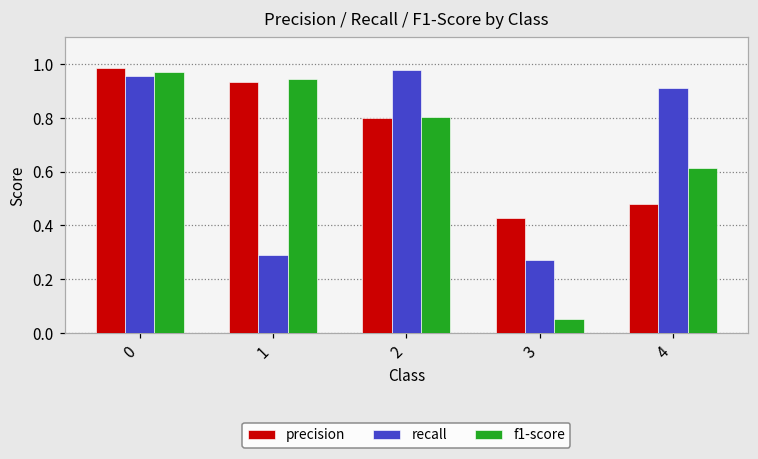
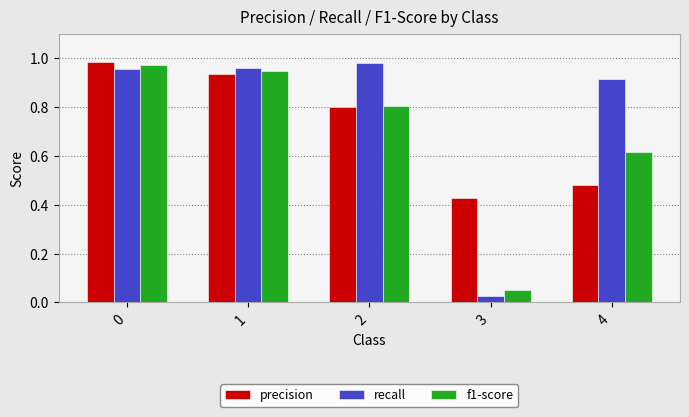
  {
    "precision": {
      "0": 0.99,
      "1": 0.93,
      "2": 0.80,
      "3": 0.43,
      "4": 0.48
    },
    "recall": {
      "0": 0.96,
-     "1": 0.29,
+     "1": 0.96,
      "2": 0.98,
-     "3": 0.27,
+     "3": 0.03,
      "4": 0.91
    },
    "f1-score": {
      "0": 0.97,
      "1": 0.95,
      "2": 0.80,
      "3": 0.05,
      "4": 0.61
    }
  }
